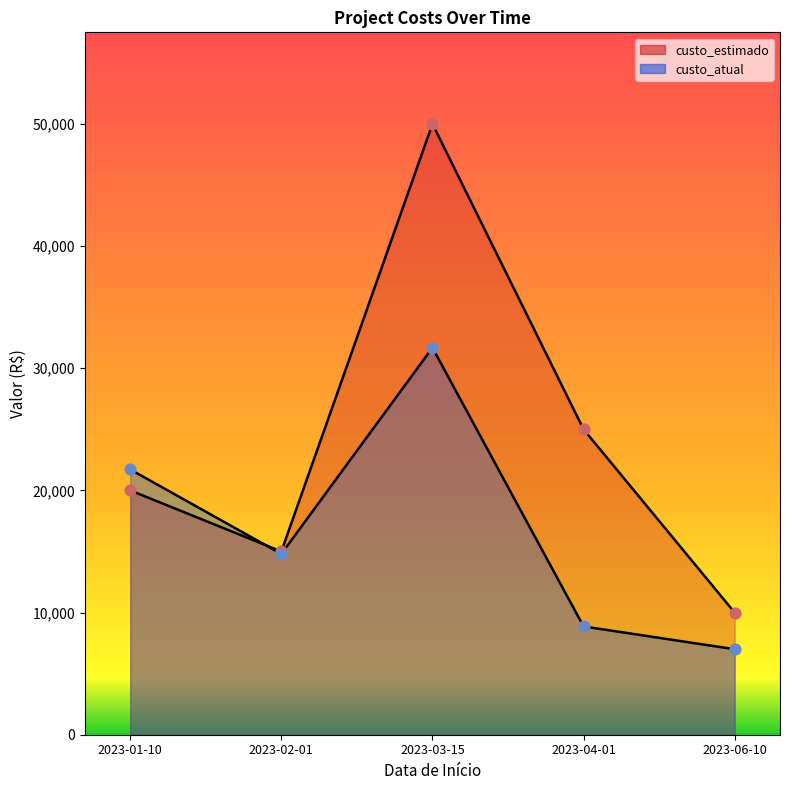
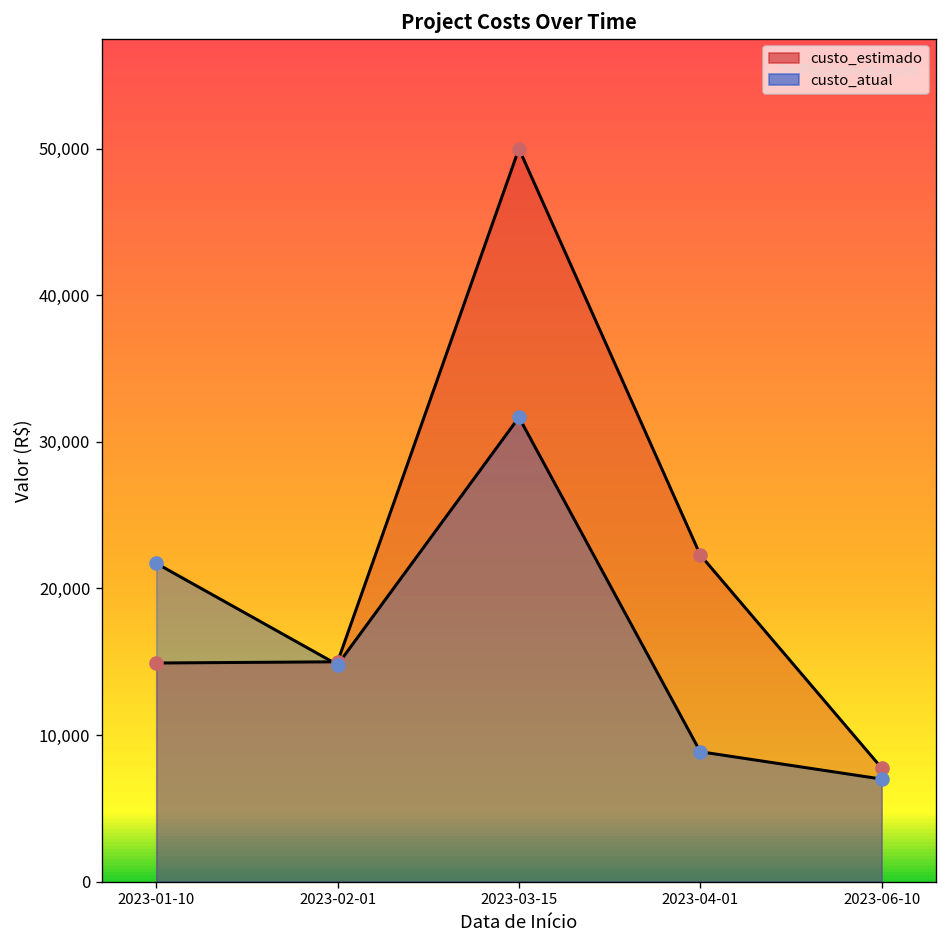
  {
    "custo_estimado": {
-     "2023-01-10": "20,000",
+     "2023-01-10": "14,900",
      "2023-03-15": "50,000",
-     "2023-04-01": "25,000",
-     "2023-06-10": "10,000"
+     "2023-04-01": "22,300",
+     "2023-06-10": "7,800"
    },
    "custo_atual": {
      "2023-01-10": "21,700",
      "2023-03-15": "31,700",
      "2023-04-01": "8,900",
      "2023-06-10": "7,000"
    }
  }
